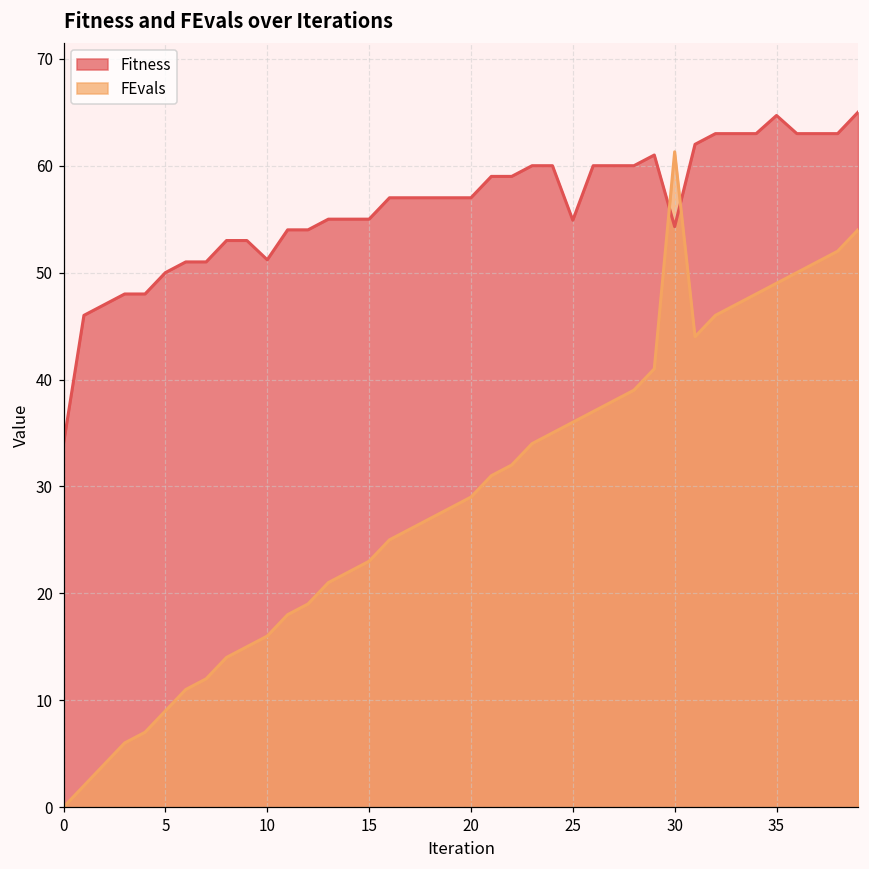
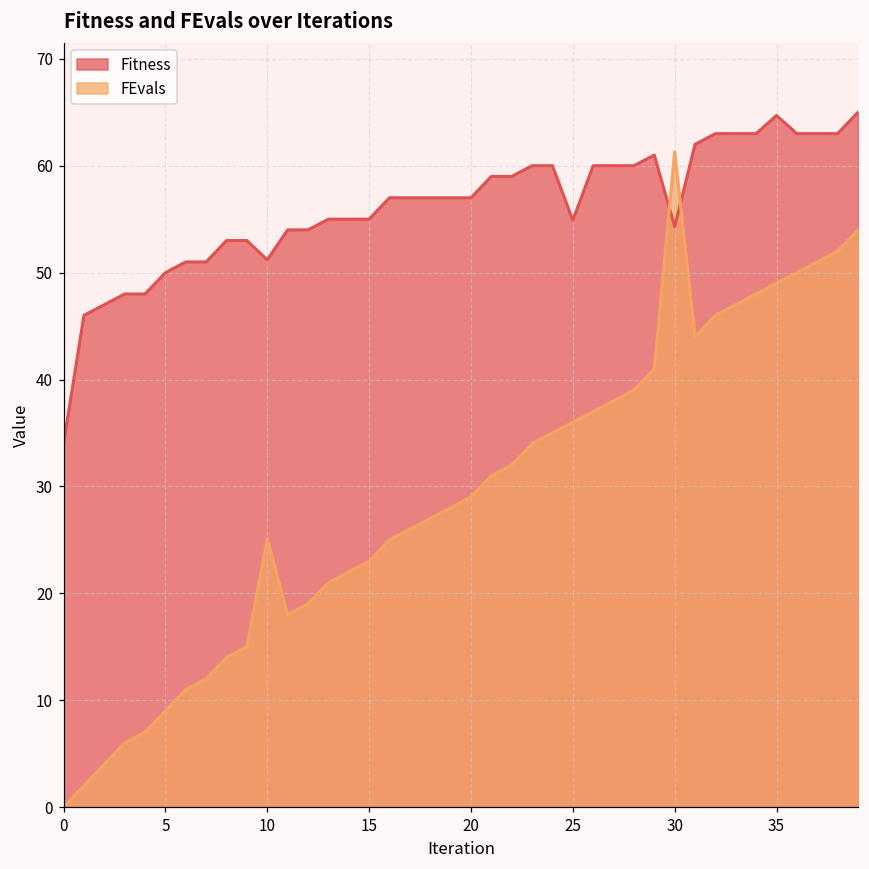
  {
    "Fitness": {
      "0": 34,
      "5": 50,
      "10": 51,
      "15": 55,
      "20": 57,
      "25": 55,
      "30": 54,
      "35": 65
    },
    "FEvals": {
      "0": 0,
      "5": 9,
-     "10": 16,
+     "10": 25,
      "15": 23,
      "20": 29,
      "25": 36,
      "30": 61,
      "35": 49
    }
  }
